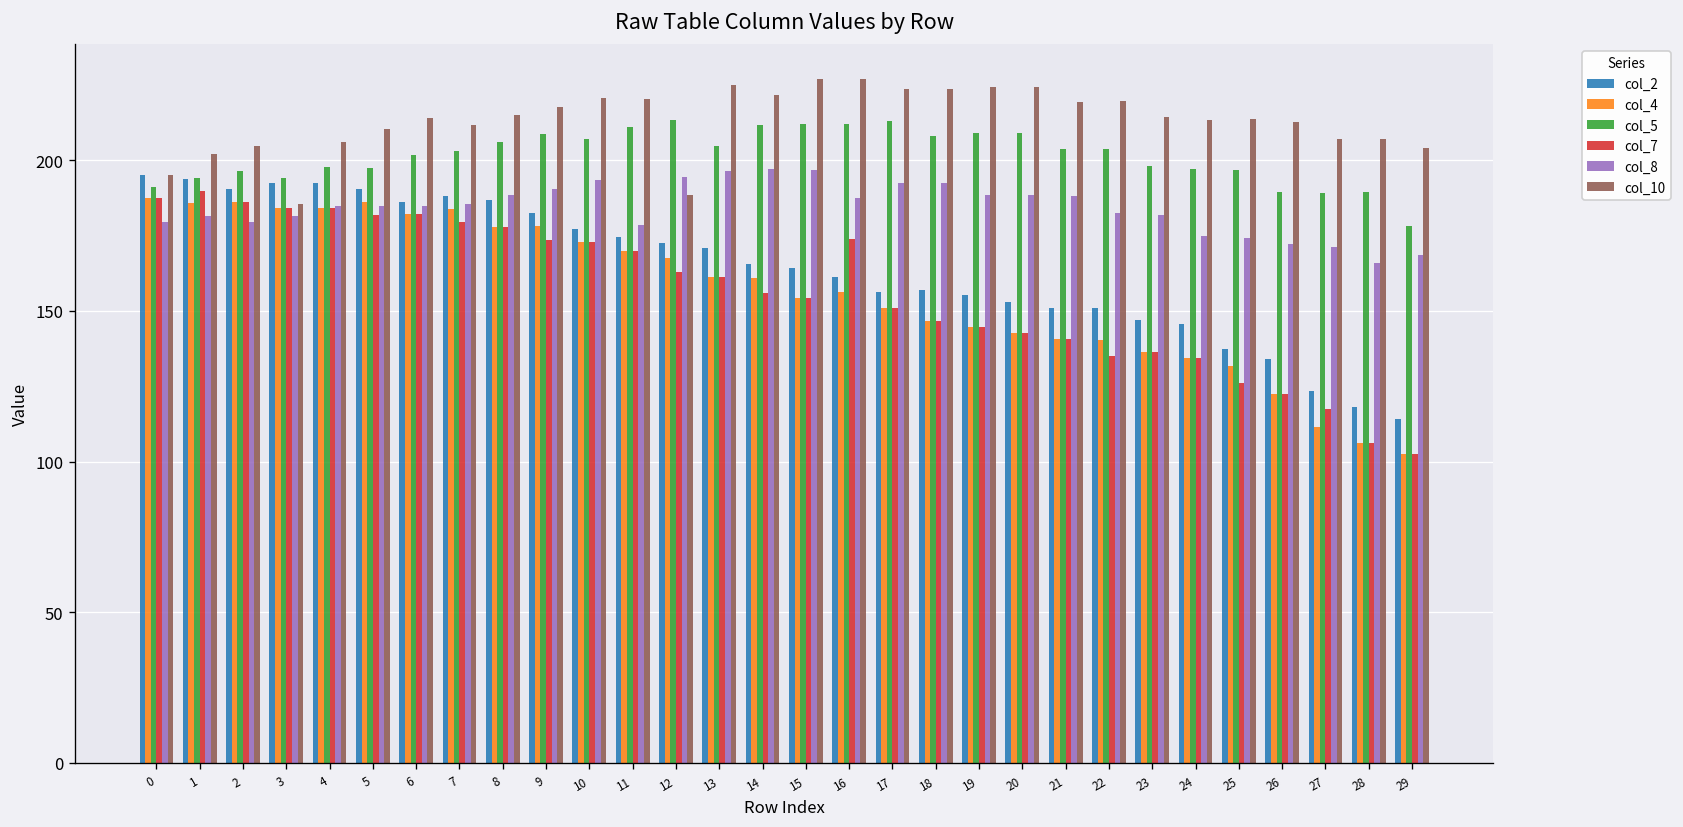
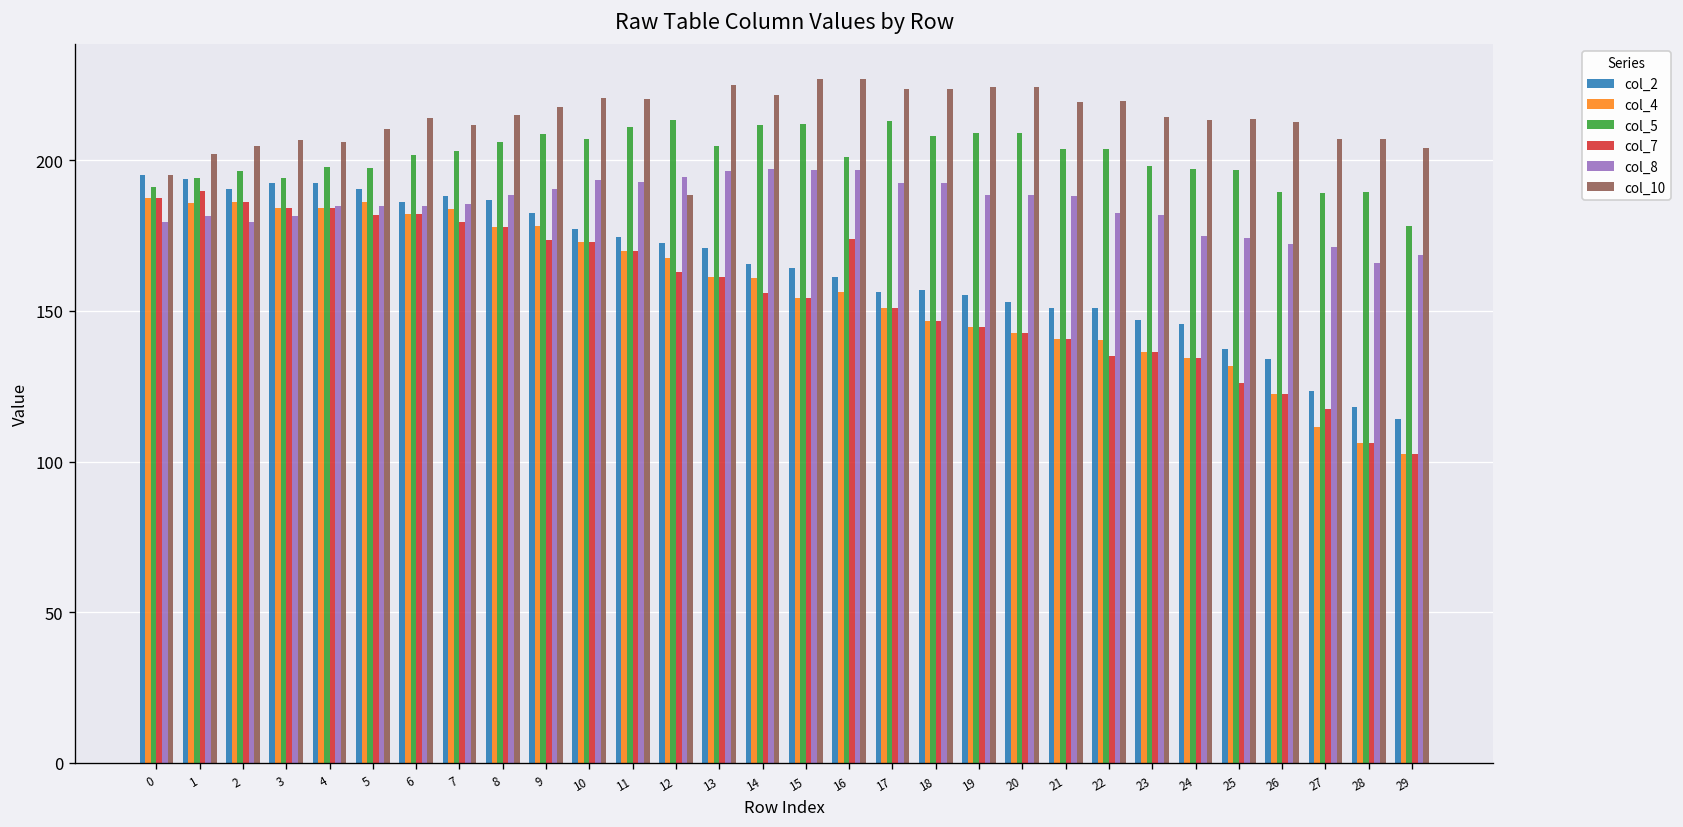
  {
    "col_2": {
      "0": 195,
      "1": 194,
      "2": 191,
      "3": 193,
      "4": 193,
      "5": 190,
      "6": 186,
      "7": 188,
      "8": 187,
      "9": 183,
      "10": 177,
      "11": 175,
      "12": 172,
      "13": 171,
      "14": 166,
      "15": 164,
      "16": 161,
      "17": 156,
      "18": 157,
      "19": 155,
      "20": 153,
      "21": 151,
      "22": 151,
      "23": 147,
      "24": 146,
      "25": 137,
      "26": 134,
      "27": 123,
      "28": 118,
      "29": 114
    },
    "col_4": {
      "0": 187,
      "1": 186,
      "2": 186,
      "3": 184,
      "4": 184,
      "5": 186,
      "6": 182,
      "7": 184,
      "8": 178,
      "9": 178,
      "10": 173,
      "11": 170,
      "12": 168,
      "13": 161,
      "14": 161,
      "15": 154,
      "16": 156,
      "17": 151,
      "18": 147,
      "19": 145,
      "20": 143,
      "21": 141,
      "22": 140,
      "23": 136,
      "24": 135,
      "25": 132,
      "26": 123,
      "27": 112,
      "28": 106,
      "29": 102
    },
    "col_5": {
      "0": 191,
      "1": 194,
      "2": 196,
      "3": 194,
      "4": 198,
      "5": 198,
      "6": 202,
      "7": 203,
      "8": 206,
      "9": 209,
      "10": 207,
      "11": 211,
      "12": 213,
      "13": 205,
      "14": 212,
      "15": 212,
-     "16": 212,
+     "16": 201,
      "17": 213,
      "18": 208,
      "19": 209,
      "20": 209,
      "21": 204,
      "22": 204,
      "23": 198,
      "24": 197,
      "25": 197,
      "26": 190,
      "27": 189,
      "28": 189,
      "29": 178
    },
    "col_7": {
      "0": 187,
      "1": 190,
      "2": 186,
      "3": 184,
      "4": 184,
      "5": 182,
      "6": 182,
      "7": 179,
      "8": 178,
      "9": 174,
      "10": 173,
      "11": 170,
      "12": 163,
      "13": 161,
      "14": 156,
      "15": 154,
      "16": 174,
      "17": 151,
      "18": 147,
      "19": 145,
      "20": 143,
      "21": 141,
      "22": 135,
      "23": 136,
      "24": 135,
      "25": 126,
      "26": 123,
      "27": 117,
      "28": 106,
      "29": 102
    },
    "col_8": {
      "0": 180,
      "1": 182,
      "2": 180,
      "3": 182,
      "4": 185,
      "5": 185,
      "6": 185,
      "7": 186,
      "8": 189,
      "9": 190,
      "10": 193,
-     "11": 179,
+     "11": 193,
      "12": 195,
      "13": 197,
      "14": 197,
      "15": 197,
-     "16": 188,
+     "16": 197,
      "17": 192,
      "18": 192,
      "19": 188,
      "20": 188,
      "21": 188,
      "22": 182,
      "23": 182,
      "24": 175,
      "25": 174,
      "26": 172,
      "27": 171,
      "28": 166,
      "29": 169
    },
    "col_10": {
      "0": 195,
      "1": 202,
      "2": 205,
-     "3": 186,
+     "3": 207,
      "4": 206,
      "5": 210,
      "6": 214,
      "7": 212,
      "8": 215,
      "9": 218,
      "10": 221,
      "11": 220,
      "12": 188,
      "13": 225,
      "14": 222,
      "15": 227,
      "16": 227,
      "17": 224,
      "18": 224,
      "19": 225,
      "20": 225,
      "21": 219,
      "22": 220,
      "23": 214,
      "24": 214,
      "25": 214,
      "26": 213,
      "27": 207,
      "28": 207,
      "29": 204
    }
  }
